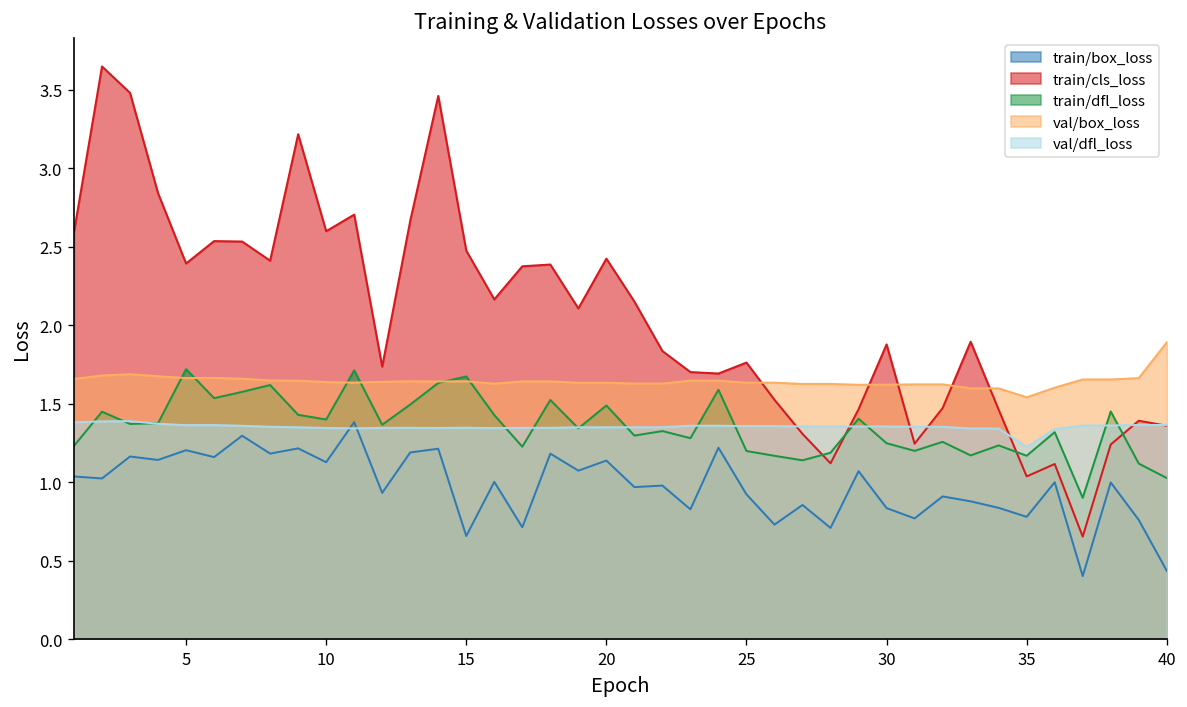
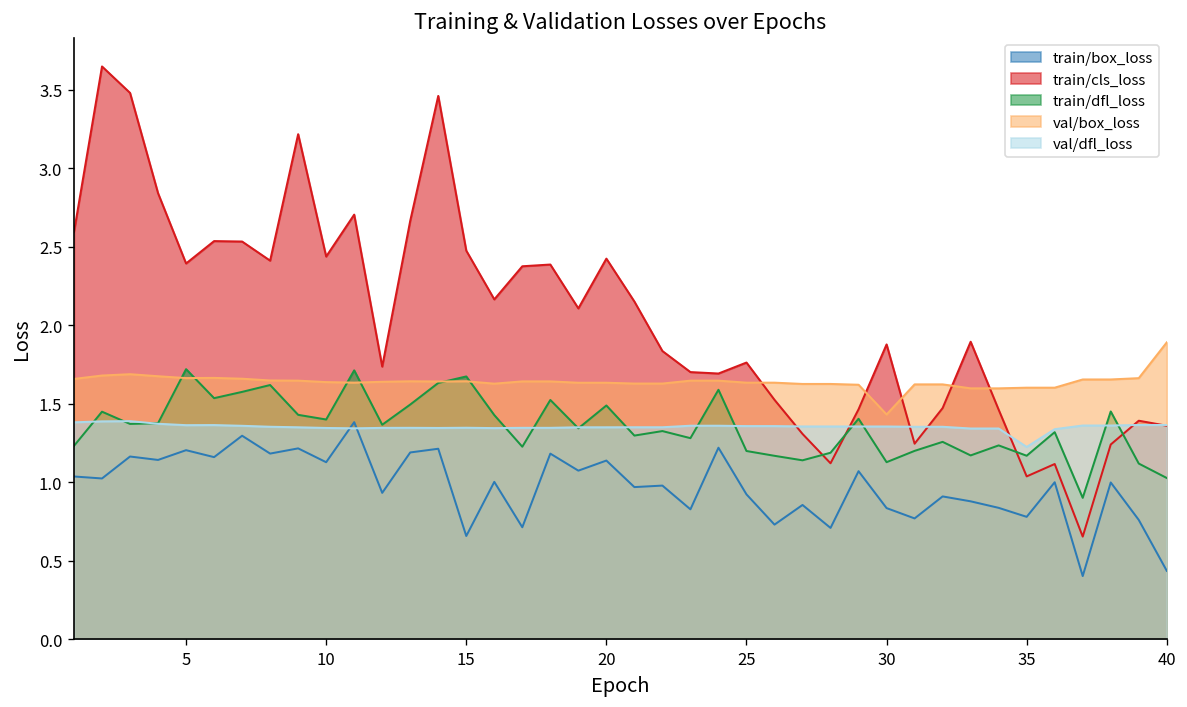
  {
    "train/box_loss": {
      "5": 1.21,
      "10": 1.13,
      "15": 0.66,
      "20": 1.14,
      "25": 0.92,
      "30": 0.84,
      "35": 0.78,
      "40": 0.44
    },
    "train/cls_loss": {
      "5": 2.39,
-     "10": 2.60,
+     "10": 2.44,
      "15": 2.48,
      "20": 2.42,
      "25": 1.76,
      "30": 1.88,
      "35": 1.04
    },
    "train/dfl_loss": {
      "5": 1.72,
      "10": 1.40,
      "15": 1.67,
      "20": 1.49,
      "25": 1.20,
-     "30": 1.25,
+     "30": 1.13,
      "35": 1.17,
      "40": 1.03
    },
    "val/box_loss": {
      "5": 1.66,
      "10": 1.64,
      "15": 1.64,
      "20": 1.63,
      "25": 1.64,
-     "30": 1.62,
-     "35": 1.54,
+     "30": 1.43,
+     "35": 1.60,
      "40": 1.89
    },
    "val/dfl_loss": {
      "5": 1.36,
      "10": 1.35,
      "15": 1.35,
      "20": 1.35,
      "25": 1.36,
      "30": 1.36,
      "35": 1.23
    }
  }
